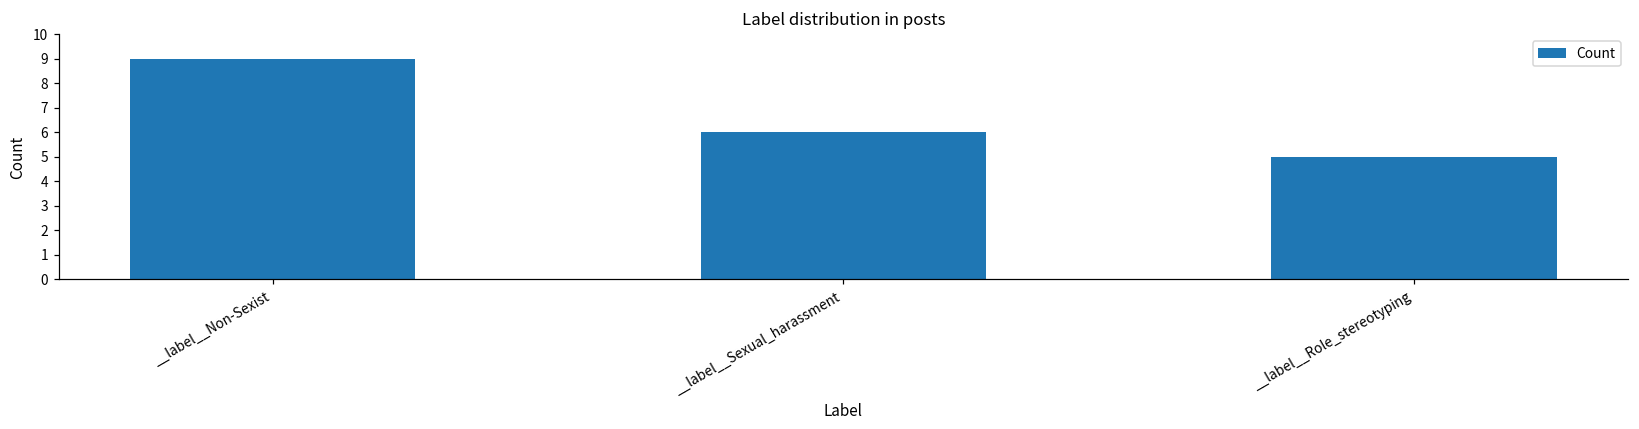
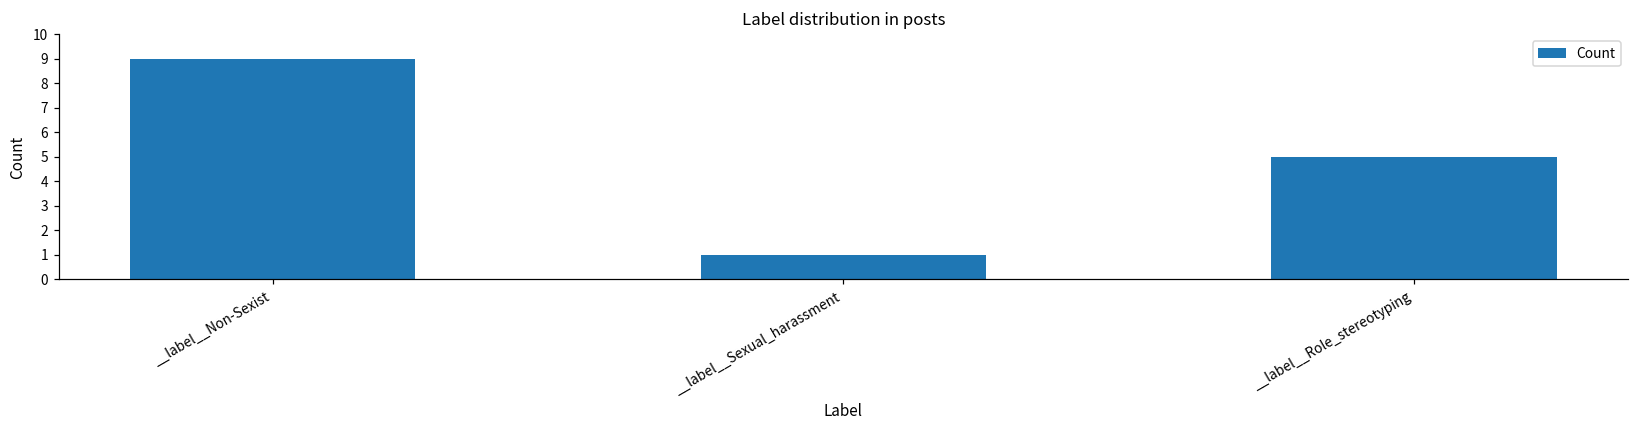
  {
    "__label__Non-Sexist": 9,
-   "__label__Sexual_harassment": 6,
+   "__label__Sexual_harassment": 1,
    "__label__Role_stereotyping": 5
  }
